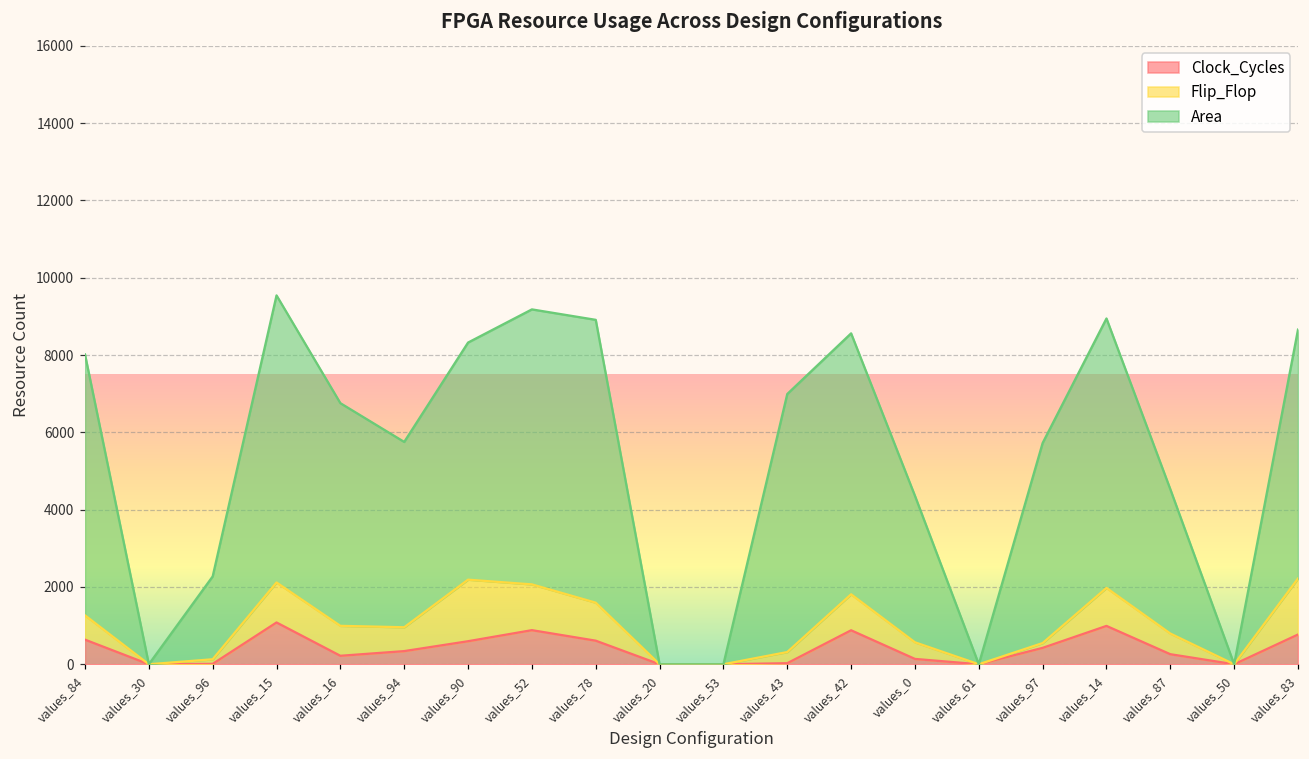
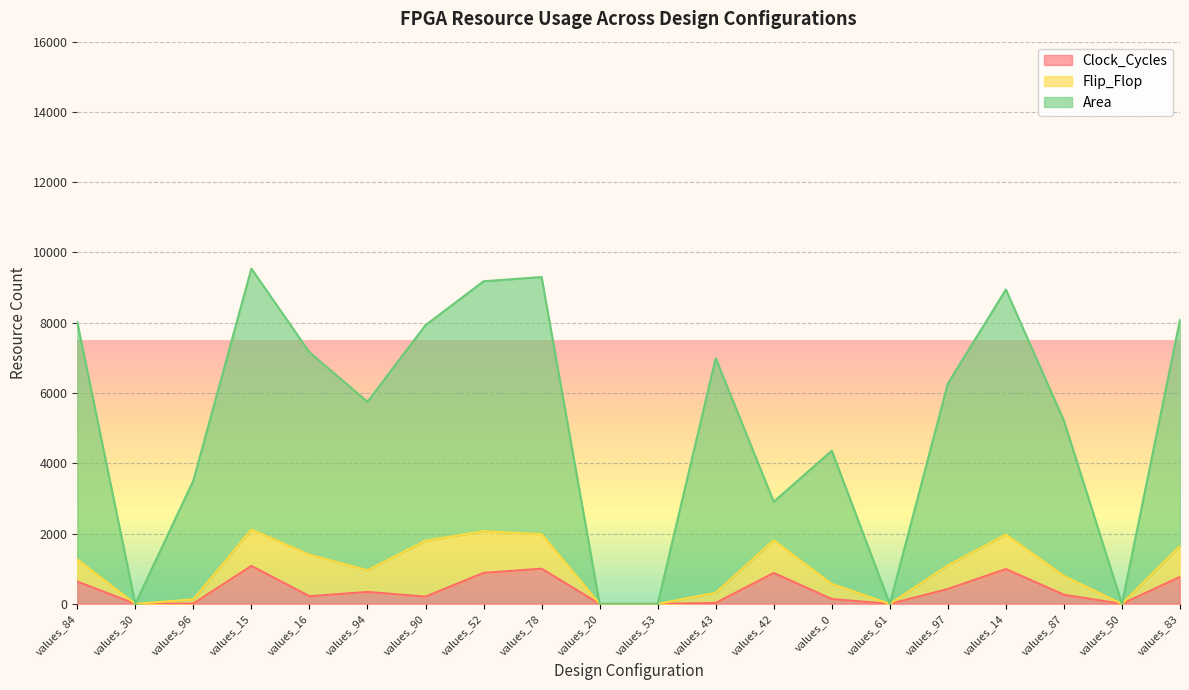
  {
    "Clock_Cycles": {
      "values_84": 600,
      "values_96": 0,
      "values_15": 1100,
      "values_16": 200,
      "values_94": 300,
-     "values_90": 600,
+     "values_90": 200,
      "values_52": 900,
-     "values_78": 600,
+     "values_78": 1000,
      "values_43": 0,
      "values_42": 900,
      "values_0": 100,
      "values_97": 400,
      "values_14": 1000,
      "values_87": 300,
      "values_83": 800
    },
    "Flip_Flop": {
      "values_84": 600,
      "values_96": 100,
      "values_15": 1000,
-     "values_16": 800,
+     "values_16": 1200,
      "values_94": 600,
      "values_90": 1600,
      "values_52": 1200,
      "values_78": 1000,
      "values_43": 300,
      "values_42": 900,
      "values_0": 400,
-     "values_97": 100,
+     "values_97": 700,
      "values_14": 1000,
      "values_87": 500,
-     "values_83": 1400
+     "values_83": 900
    },
    "Area": {
      "values_84": 6800,
-     "values_96": 2100,
+     "values_96": 3400,
      "values_15": 7400,
      "values_16": 5800,
      "values_94": 4800,
      "values_90": 6100,
      "values_52": 7100,
      "values_78": 7300,
      "values_43": 6700,
-     "values_42": 6800,
+     "values_42": 1100,
      "values_0": 3800,
      "values_97": 5200,
      "values_14": 7000,
-     "values_87": 3700,
+     "values_87": 4400,
      "values_83": 6400
    }
  }
